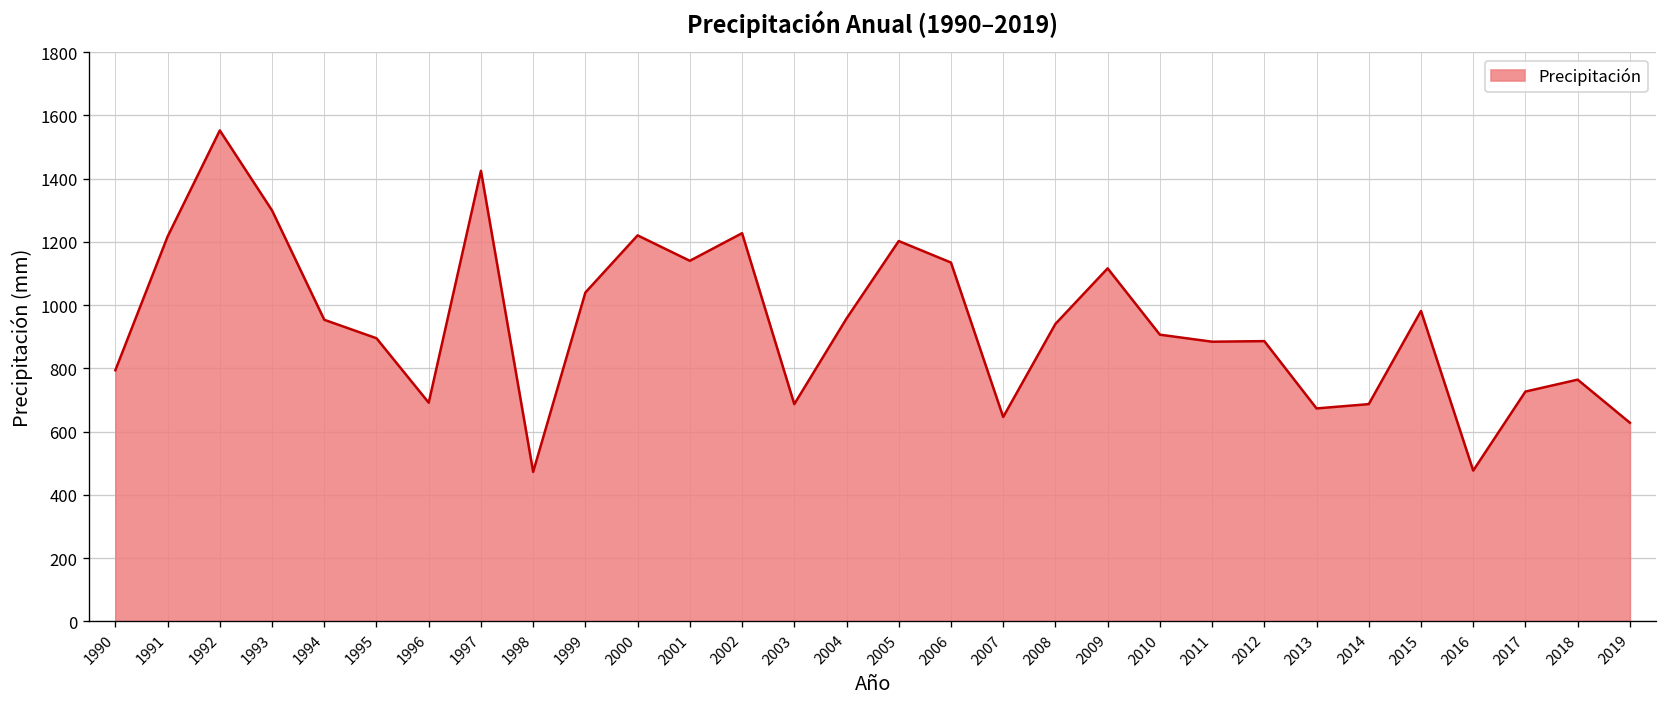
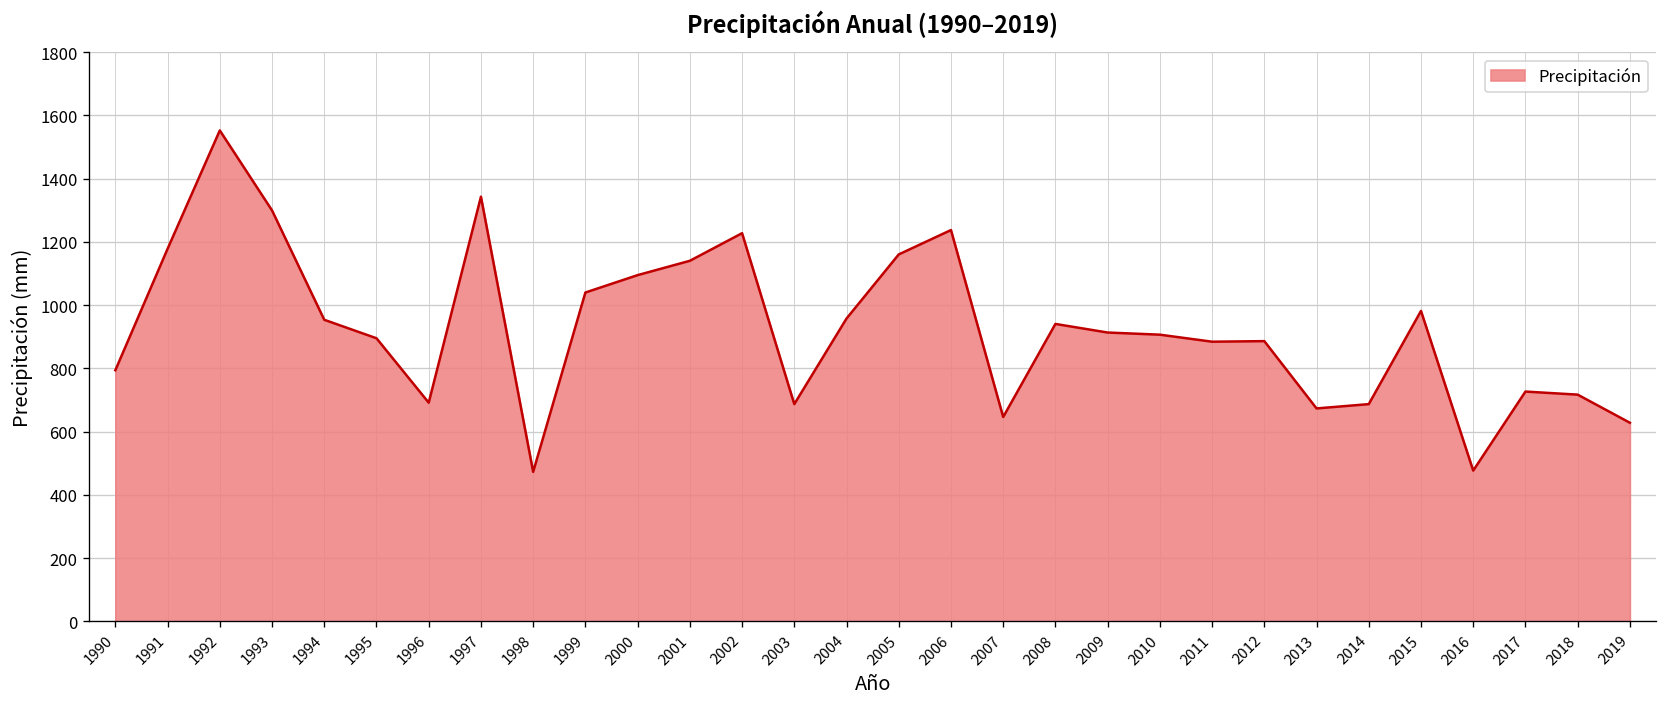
  {
    "1990": 790,
-   "1991": 1220,
+   "1991": 1180,
    "1992": 1550,
    "1993": 1300,
    "1994": 950,
    "1995": 900,
    "1996": 690,
-   "1997": 1430,
+   "1997": 1340,
    "1998": 470,
    "1999": 1040,
-   "2000": 1220,
+   "2000": 1100,
    "2001": 1140,
    "2002": 1230,
    "2003": 690,
    "2004": 960,
-   "2005": 1200,
-   "2006": 1140,
+   "2005": 1160,
+   "2006": 1240,
    "2007": 650,
    "2008": 940,
-   "2009": 1120,
+   "2009": 910,
    "2010": 910,
    "2011": 880,
    "2012": 890,
    "2013": 670,
    "2014": 690,
    "2015": 980,
    "2016": 480,
    "2017": 730,
-   "2018": 760,
+   "2018": 720,
    "2019": 630
  }
